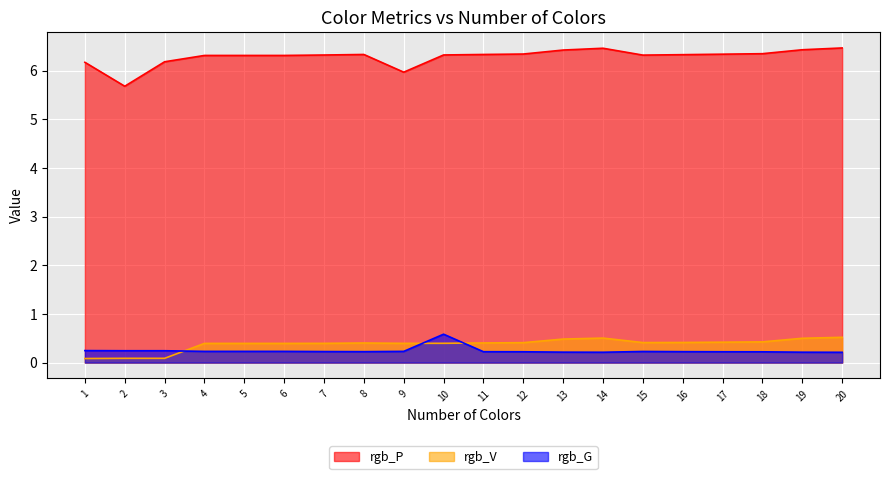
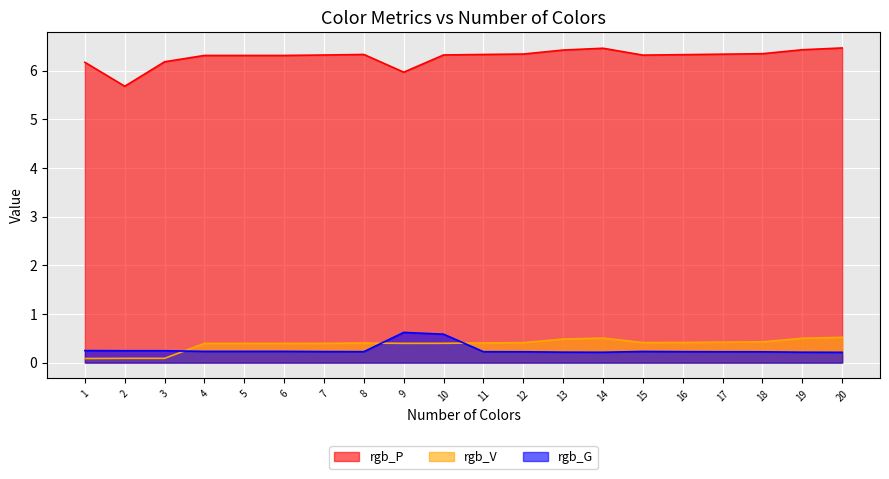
  {
    "rgb_P": {
      "1": 6.2,
      "2": 5.7,
      "3": 6.2,
      "4": 6.3,
      "5": 6.3,
      "6": 6.3,
      "7": 6.3,
      "8": 6.3,
      "9": 6.0,
      "10": 6.3,
      "11": 6.3,
      "12": 6.3,
      "13": 6.4,
      "14": 6.5,
      "15": 6.3,
      "16": 6.3,
      "17": 6.3,
      "18": 6.4,
      "19": 6.4,
      "20": 6.5
    },
    "rgb_V": {
      "1": 0.1,
      "2": 0.1,
      "3": 0.1,
      "4": 0.4,
      "5": 0.4,
      "6": 0.4,
      "7": 0.4,
      "8": 0.4,
      "9": 0.4,
      "10": 0.4,
      "11": 0.4,
      "12": 0.4,
      "13": 0.5,
      "14": 0.5,
      "15": 0.4,
      "16": 0.4,
      "17": 0.4,
      "18": 0.4,
      "19": 0.5,
      "20": 0.5
    },
    "rgb_G": {
      "1": 0.2,
      "2": 0.2,
      "3": 0.2,
      "4": 0.2,
      "5": 0.2,
      "6": 0.2,
      "7": 0.2,
      "8": 0.2,
-     "9": 0.2,
+     "9": 0.6,
      "10": 0.6,
      "11": 0.2,
      "12": 0.2,
      "13": 0.2,
      "14": 0.2,
      "15": 0.2,
      "16": 0.2,
      "17": 0.2,
      "18": 0.2,
      "19": 0.2,
      "20": 0.2
    }
  }
